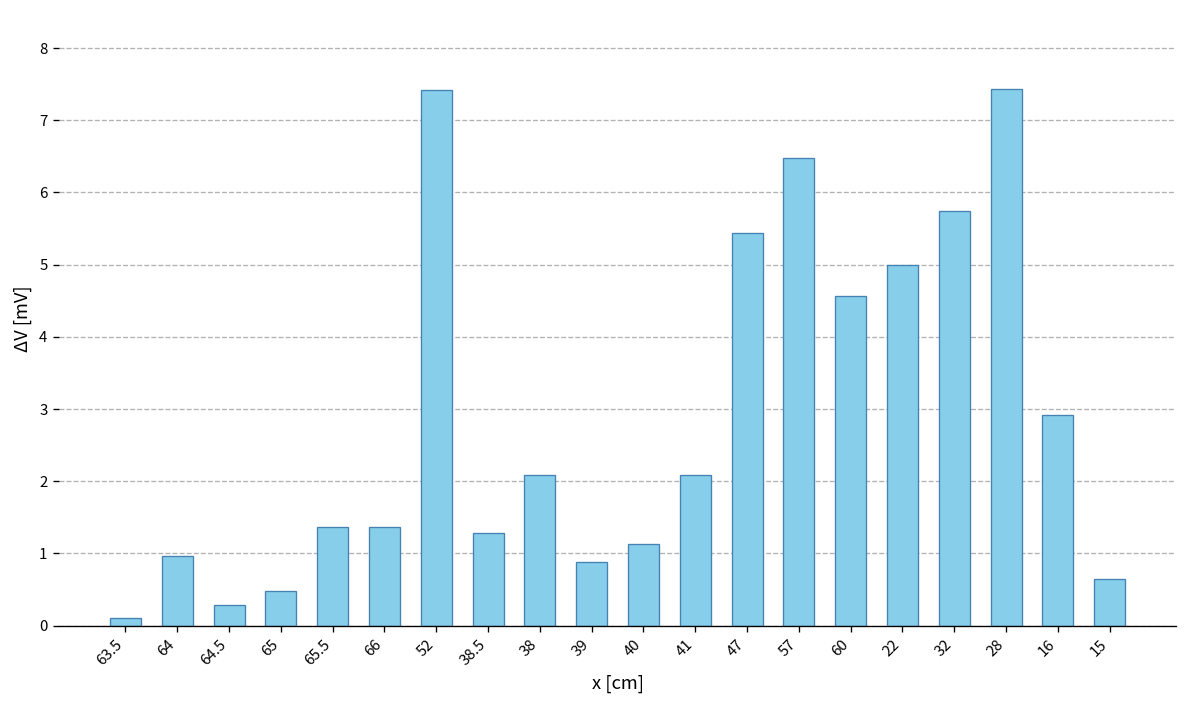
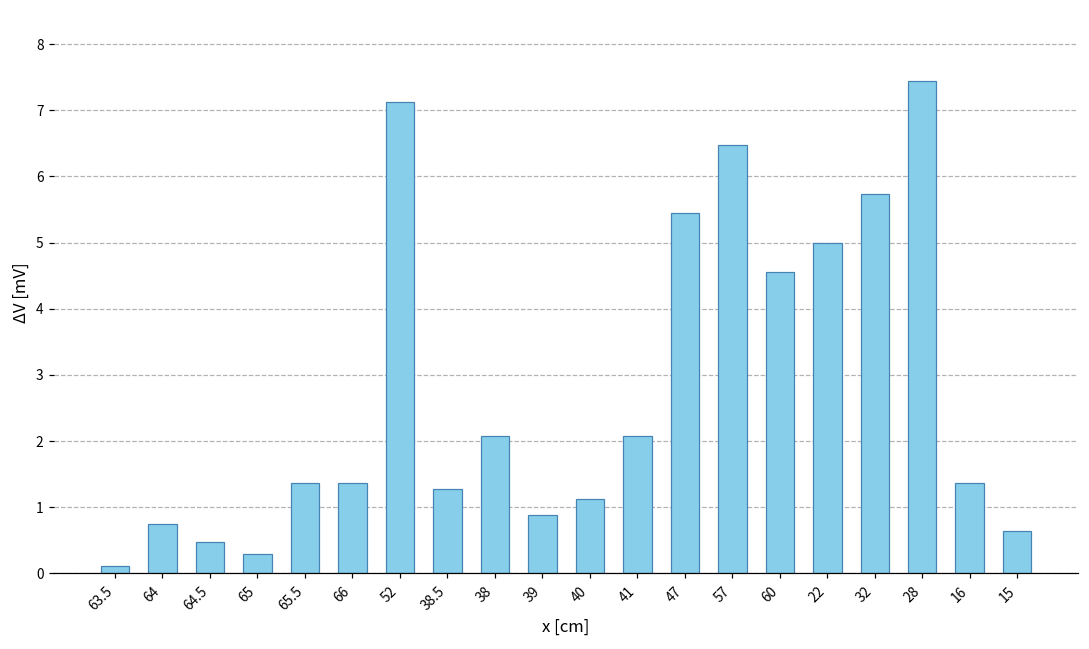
  {
    "63.5": 0.1,
-   "64": 1.0,
-   "64.5": 0.3,
-   "65": 0.5,
+   "64": 0.8,
+   "64.5": 0.5,
+   "65": 0.3,
    "65.5": 1.4,
    "66": 1.4,
-   "52": 7.4,
+   "52": 7.1,
    "38.5": 1.3,
    "38": 2.1,
    "39": 0.9,
    "40": 1.1,
    "41": 2.1,
    "47": 5.4,
    "57": 6.5,
    "60": 4.6,
    "22": 5.0,
    "32": 5.7,
    "28": 7.4,
-   "16": 2.9,
+   "16": 1.4,
    "15": 0.6
  }
